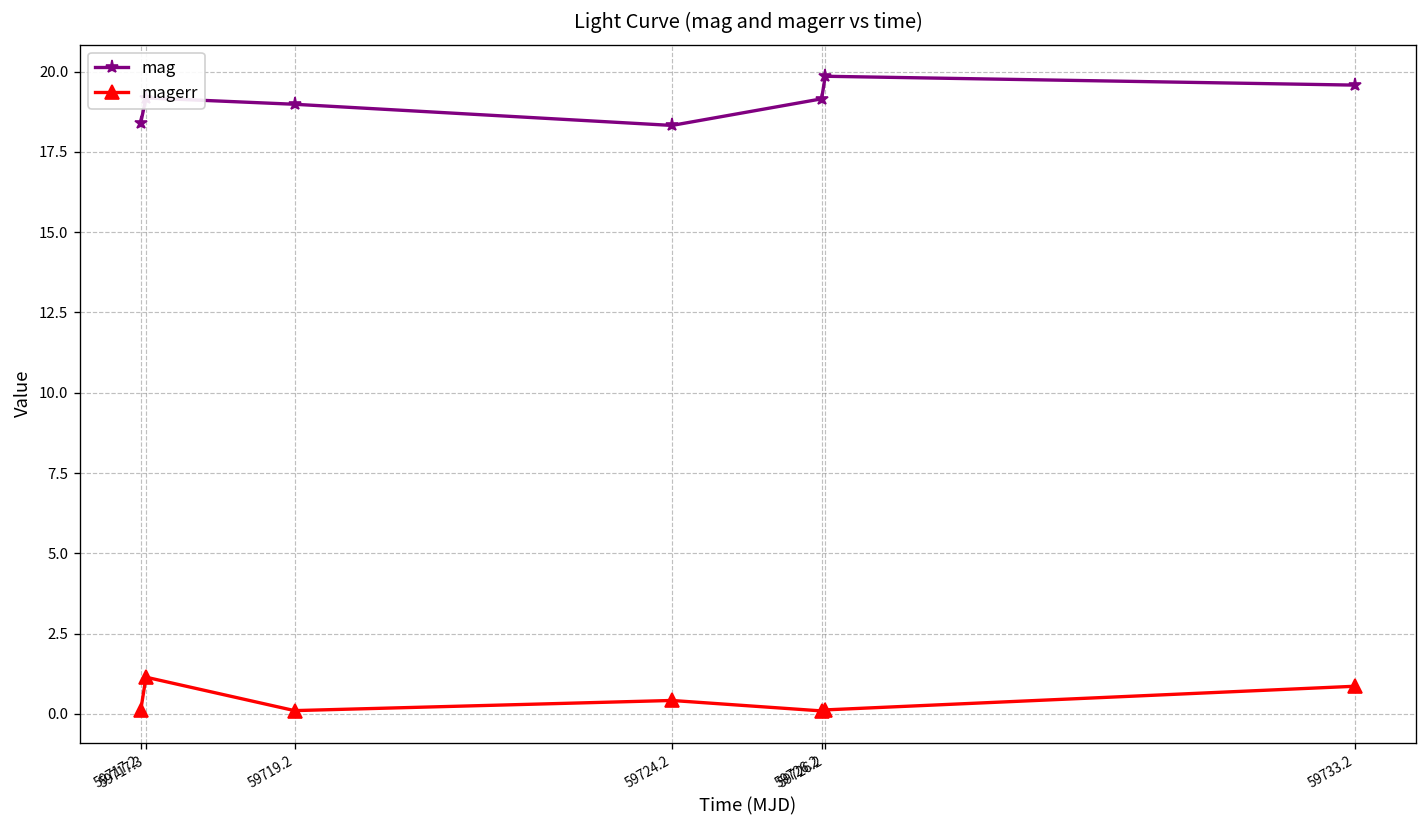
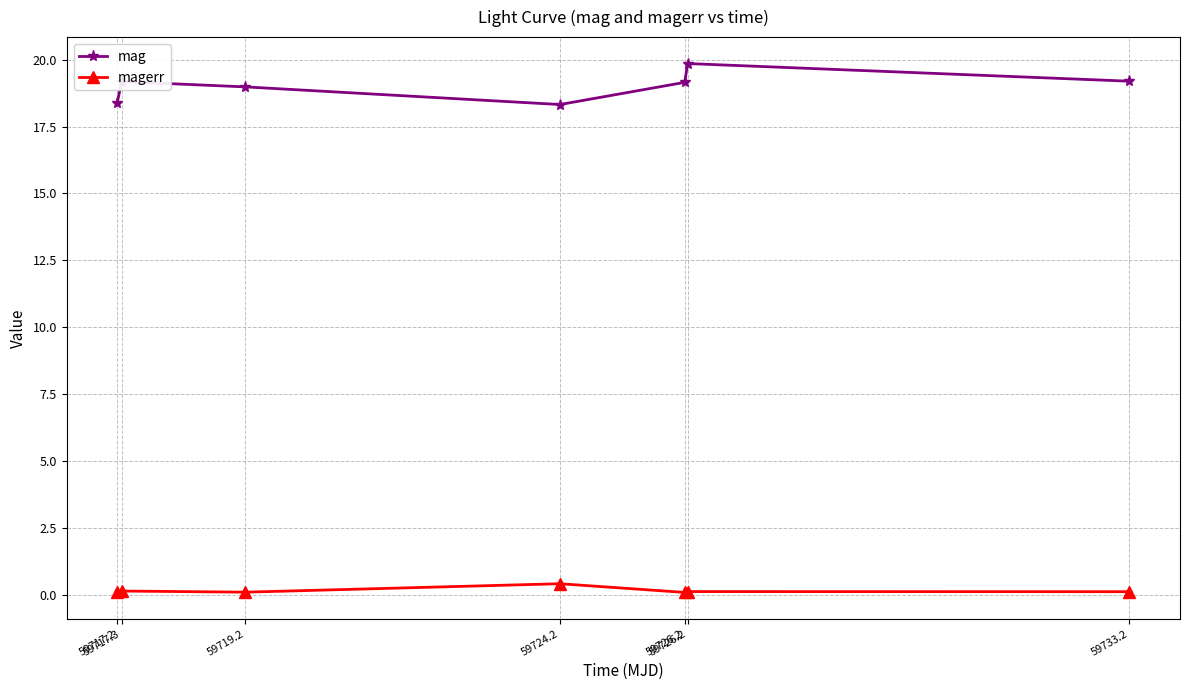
  {
    "mag": {
      "59717.2": 18.4,
      "59719.2": 19.0,
      "59724.2": 18.3,
-     "59733.2": 19.6
+     "59733.2": 19.2
    },
    "magerr": {
      "59717.2": 0.1,
-     "59717.3": 1.1,
+     "59717.3": 0.1,
      "59719.2": 0.1,
      "59724.2": 0.4,
-     "59733.2": 0.9
+     "59733.2": 0.1
    }
  }
